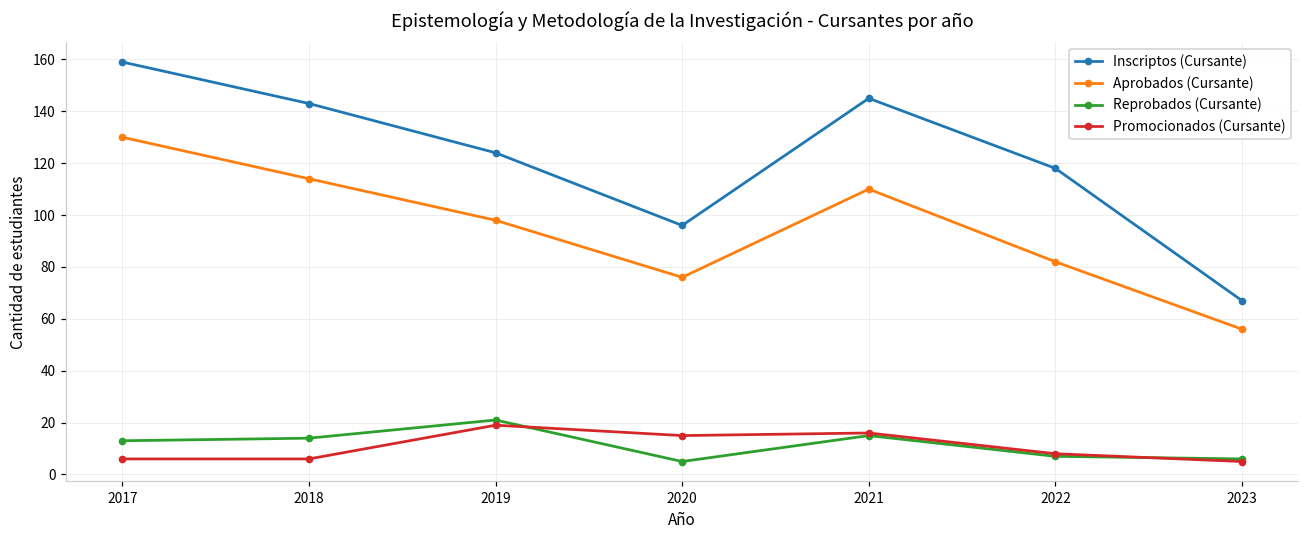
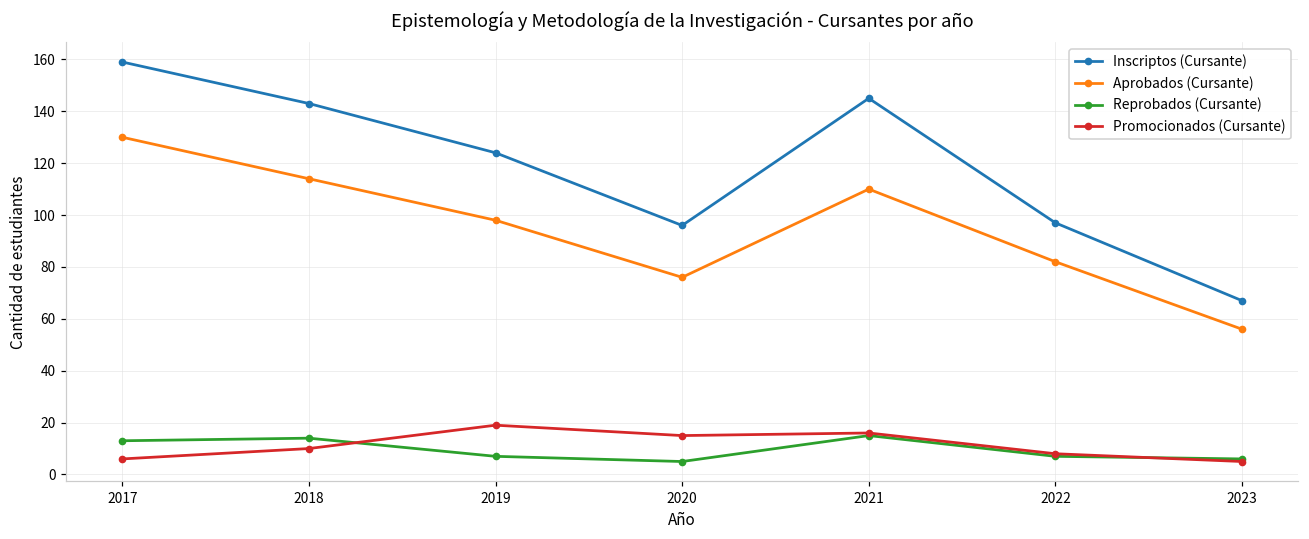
  {
    "Inscriptos (Cursante)": {
      "2017": 159,
      "2018": 143,
      "2019": 124,
      "2020": 96,
      "2021": 145,
-     "2022": 118,
+     "2022": 97,
      "2023": 67
    },
    "Aprobados (Cursante)": {
      "2017": 130,
      "2018": 114,
      "2019": 98,
      "2020": 76,
      "2021": 110,
      "2022": 82,
      "2023": 56
    },
    "Reprobados (Cursante)": {
      "2017": 13,
      "2018": 14,
-     "2019": 21,
+     "2019": 7,
      "2020": 5
    },
    "Promocionados (Cursante)": {
      "2017": 6,
-     "2018": 6,
+     "2018": 10,
      "2019": 19,
      "2020": 15
    }
  }
